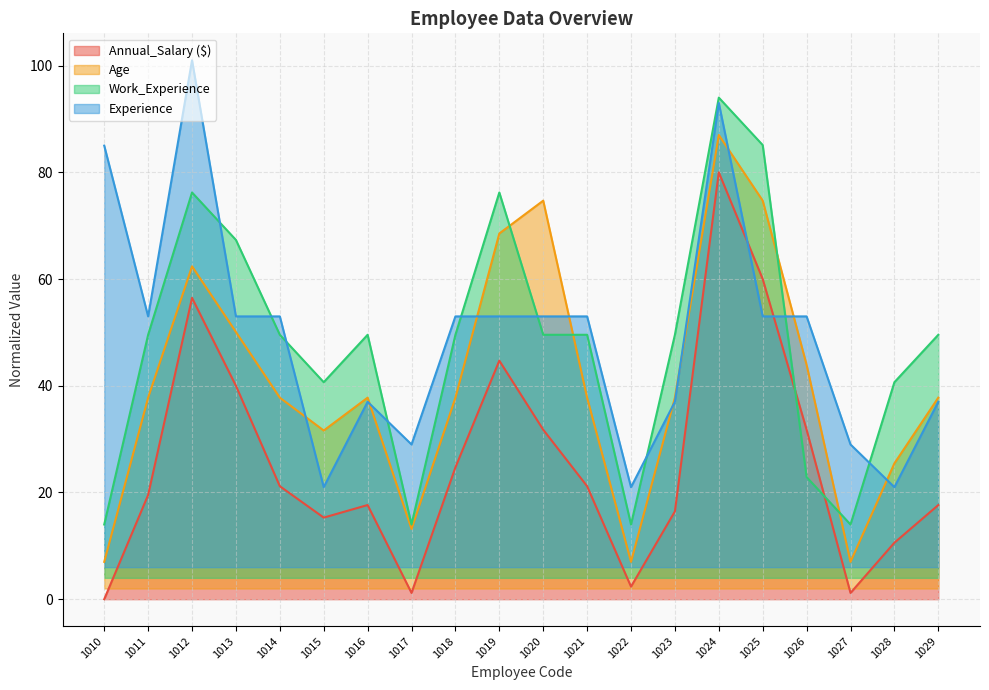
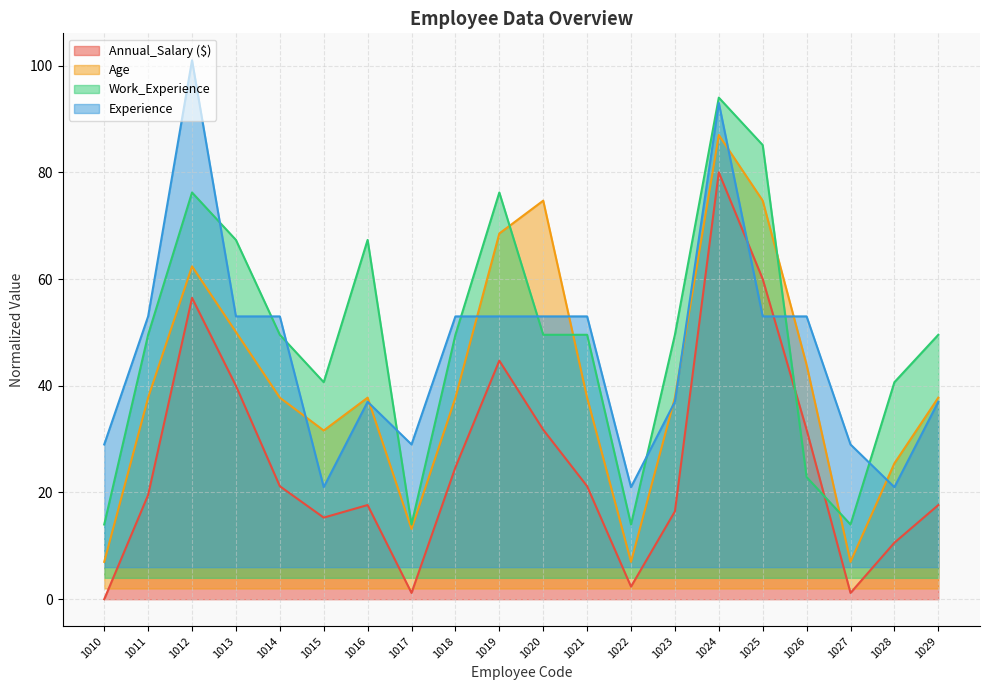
  {
    "Annual_Salary ($)": {
      "1010": 0,
      "1011": 20,
      "1012": 56,
      "1013": 40,
      "1014": 21,
      "1015": 15,
      "1016": 18,
      "1017": 1,
      "1018": 25,
      "1019": 45,
      "1020": 32,
      "1021": 21,
      "1022": 2,
      "1023": 16,
      "1024": 80,
      "1025": 60,
      "1026": 32,
      "1027": 1,
      "1028": 11,
      "1029": 18
    },
    "Age": {
      "1010": 7,
      "1011": 38,
      "1012": 62,
      "1013": 50,
      "1014": 38,
      "1015": 32,
      "1016": 38,
      "1017": 13,
      "1018": 38,
      "1019": 69,
      "1020": 75,
      "1021": 38,
      "1022": 7,
      "1023": 38,
      "1024": 87,
      "1025": 75,
      "1026": 44,
      "1027": 7,
      "1028": 25,
      "1029": 38
    },
    "Work_Experience": {
      "1010": 14,
      "1011": 50,
      "1012": 76,
      "1013": 67,
      "1014": 50,
      "1015": 41,
-     "1016": 50,
+     "1016": 67,
      "1017": 14,
      "1018": 50,
      "1019": 76,
      "1020": 50,
      "1021": 50,
      "1022": 14,
      "1023": 50,
      "1024": 94,
      "1025": 85,
      "1026": 23,
      "1027": 14,
      "1028": 41,
      "1029": 50
    },
    "Experience": {
-     "1010": 85,
+     "1010": 29,
      "1011": 53,
      "1013": 53,
      "1014": 53,
      "1015": 21,
      "1016": 37,
      "1017": 29,
      "1018": 53,
      "1019": 53,
      "1020": 53,
      "1021": 53,
      "1022": 21,
      "1023": 37,
      "1024": 93,
      "1025": 53,
      "1026": 53,
      "1027": 29,
      "1028": 21,
      "1029": 37
    }
  }
